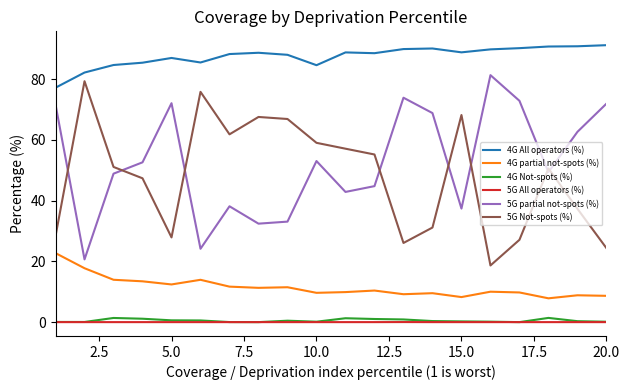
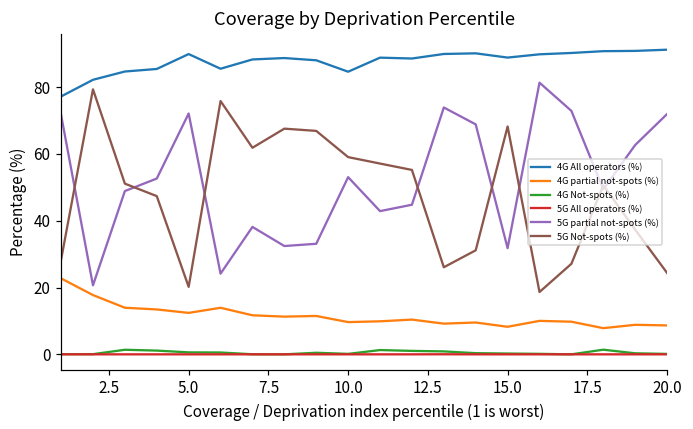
  {
    "4G All operators (%)": {
-     "5.0": 87,
+     "5.0": 90,
      "10.0": 85,
      "15.0": 89,
      "20.0": 91
    },
    "4G partial not-spots (%)": {
      "5.0": 12,
      "10.0": 10,
      "15.0": 8,
      "20.0": 9
    },
    "5G partial not-spots (%)": {
      "5.0": 72,
      "10.0": 53,
-     "15.0": 37,
+     "15.0": 32,
      "20.0": 72
    },
    "5G Not-spots (%)": {
-     "5.0": 28,
+     "5.0": 20,
      "10.0": 59,
      "15.0": 68,
      "20.0": 24
    }
  }
